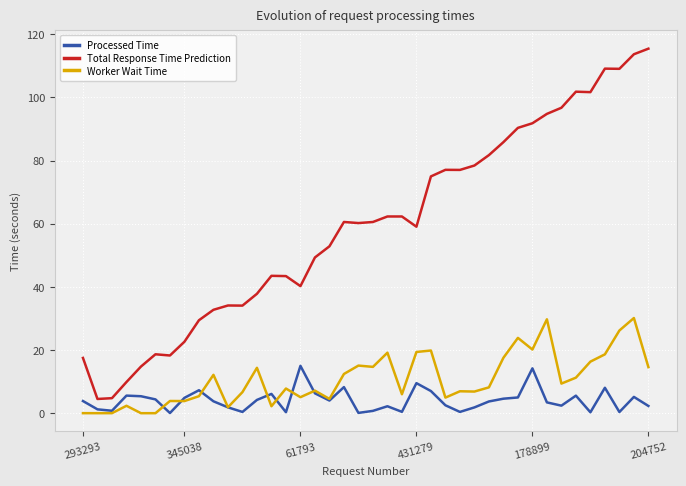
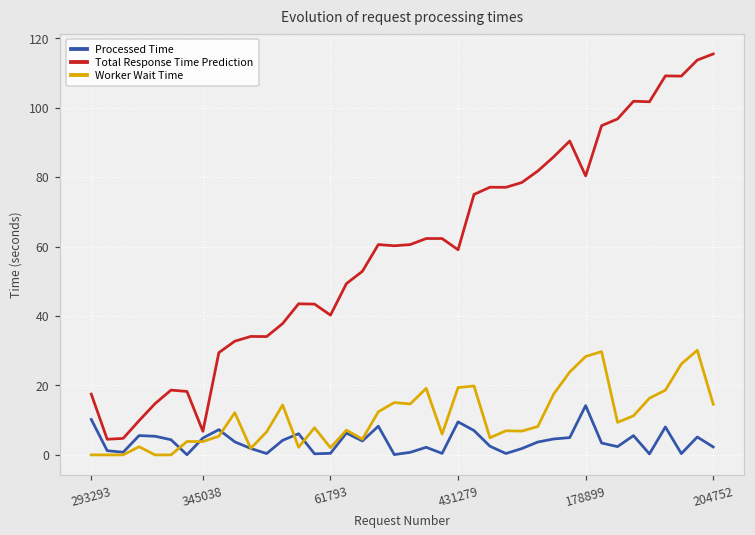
  {
    "Processed Time": {
-     "293293": 4,
+     "293293": 10,
      "345038": 5,
-     "61793": 15,
+     "61793": 0,
      "431279": 10,
      "178899": 14,
      "204752": 2
    },
    "Total Response Time Prediction": {
      "293293": 18,
-     "345038": 23,
+     "345038": 7,
      "61793": 40,
      "431279": 59,
-     "178899": 92,
+     "178899": 80,
      "204752": 115
    },
    "Worker Wait Time": {
      "293293": 0,
      "345038": 4,
-     "61793": 5,
+     "61793": 2,
      "431279": 19,
-     "178899": 20,
+     "178899": 28,
      "204752": 15
    }
  }
